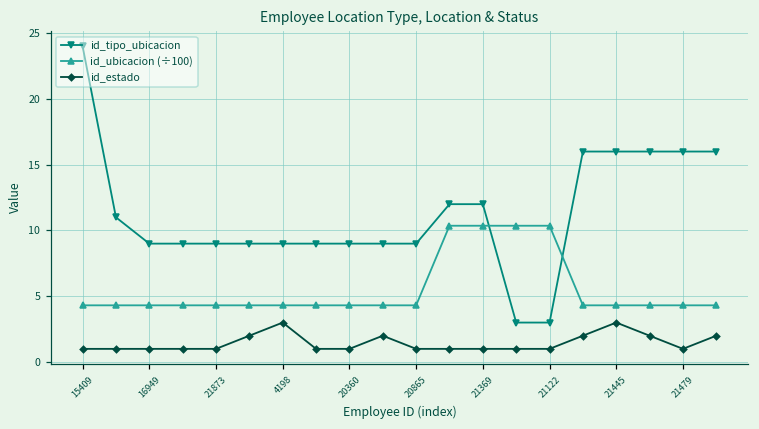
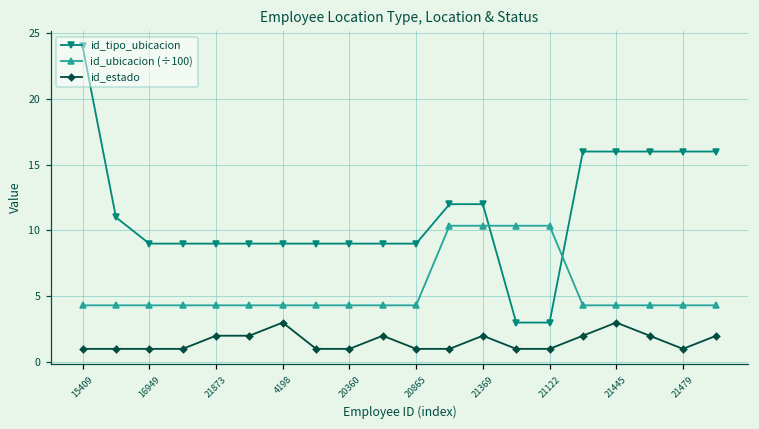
  {
    "id_estado": {
      "15409": 1,
      "16949": 1,
-     "21873": 1,
+     "21873": 2,
      "4198": 3,
      "20360": 1,
      "20865": 1,
-     "21369": 1,
+     "21369": 2,
      "21122": 1,
      "21445": 3,
      "21479": 1
    }
  }
